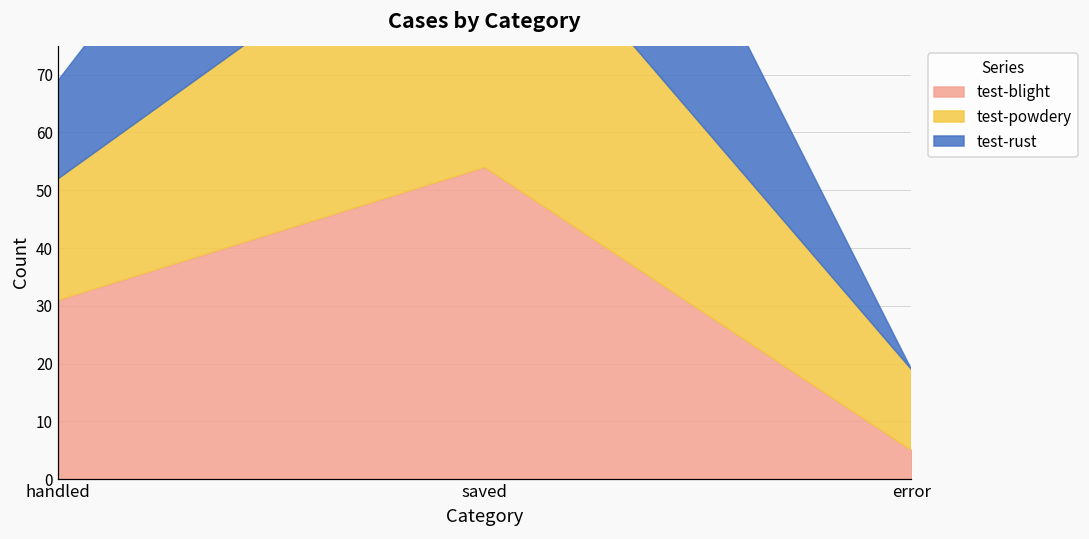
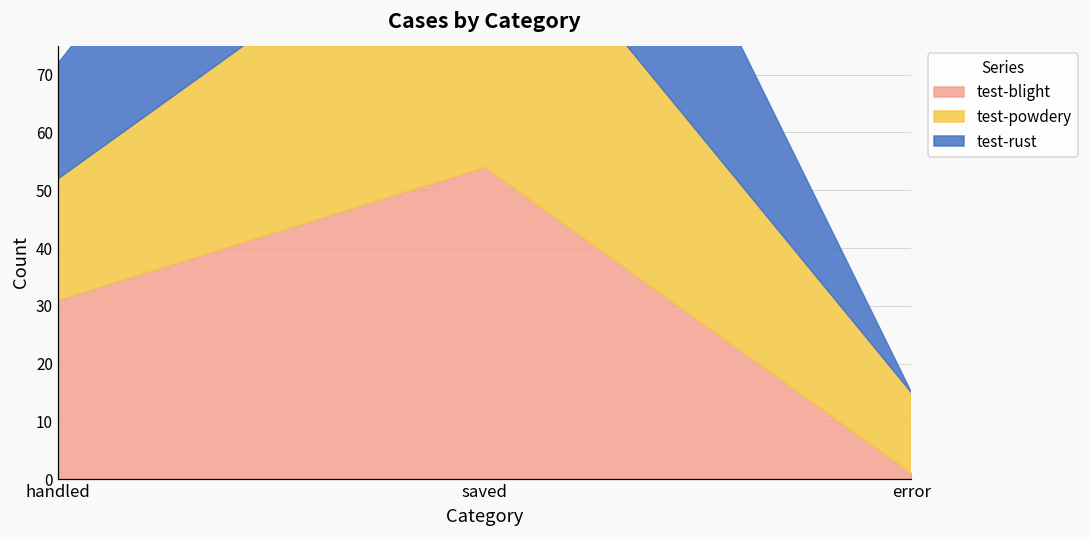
  {
    "test-blight": {
      "handled": 31,
      "saved": 54,
-     "error": 5
+     "error": 1
    },
    "test-powdery": {
      "handled": 21
    },
    "test-rust": {
-     "handled": 17
+     "handled": 20
    }
  }
